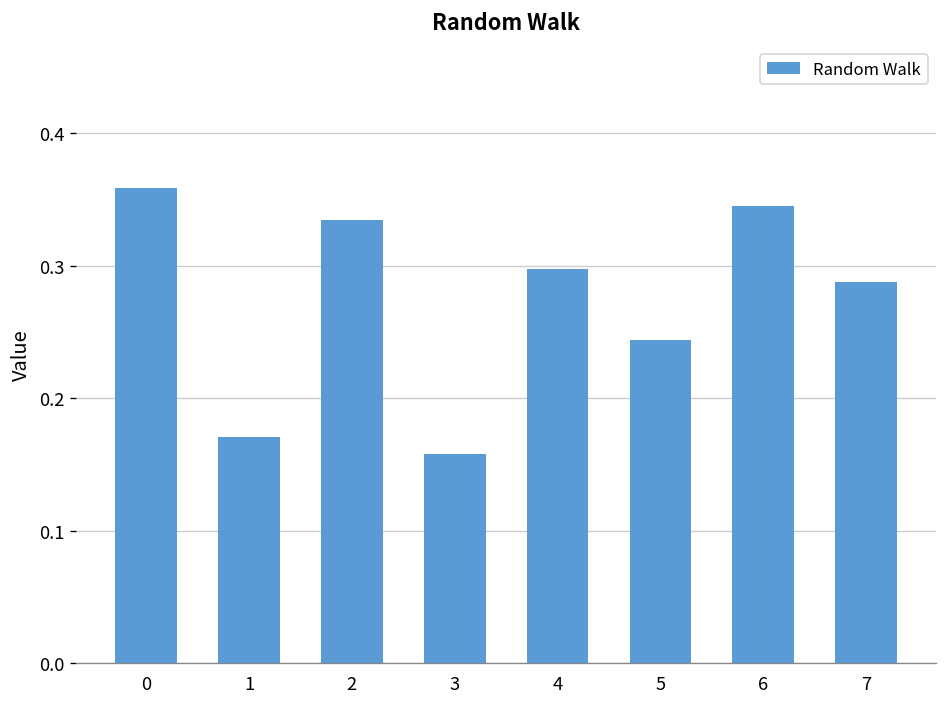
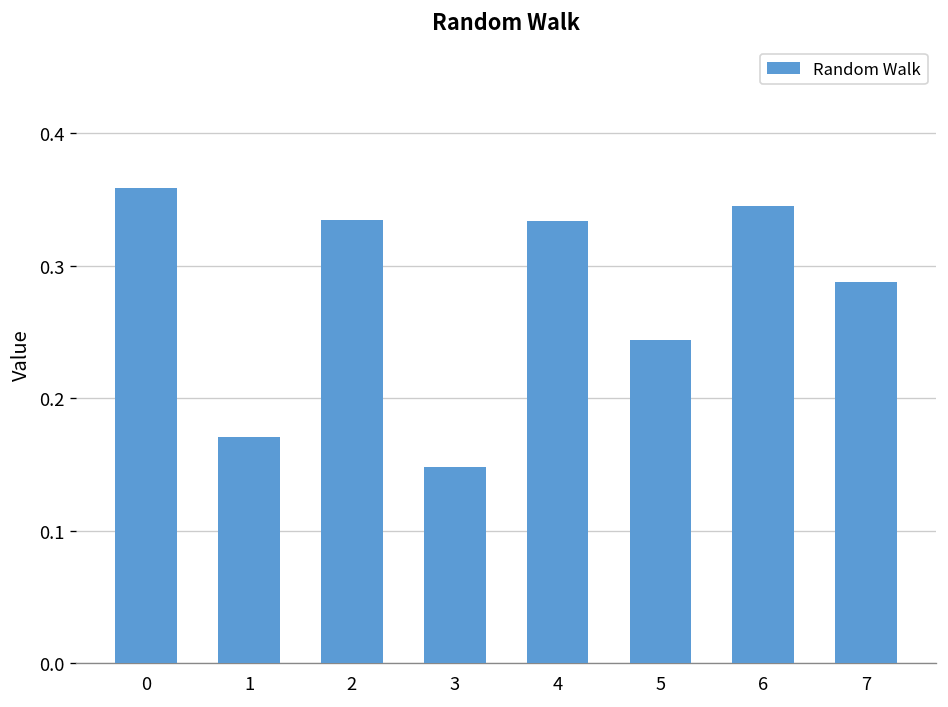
  {
    "0": 0.359,
    "1": 0.171,
    "2": 0.334,
-   "3": 0.158,
-   "4": 0.298,
+   "3": 0.148,
+   "4": 0.334,
    "5": 0.244,
    "6": 0.345,
    "7": 0.288
  }
